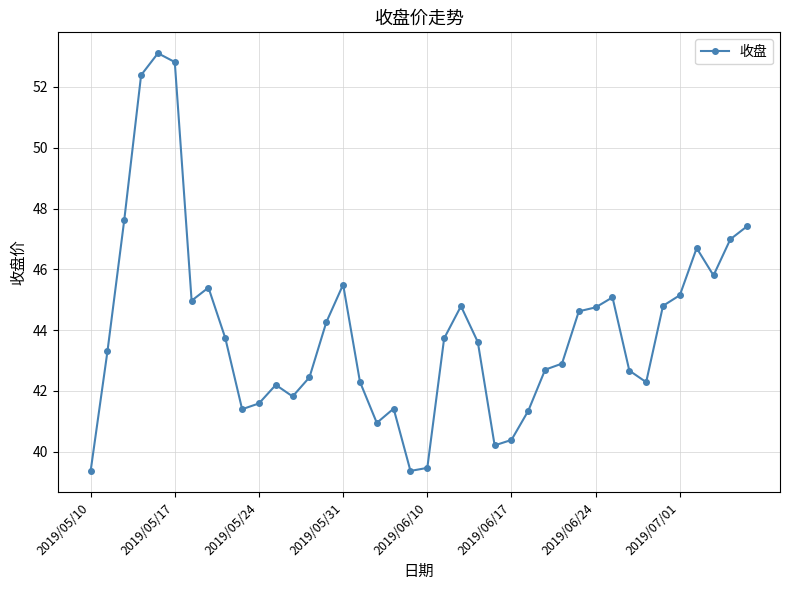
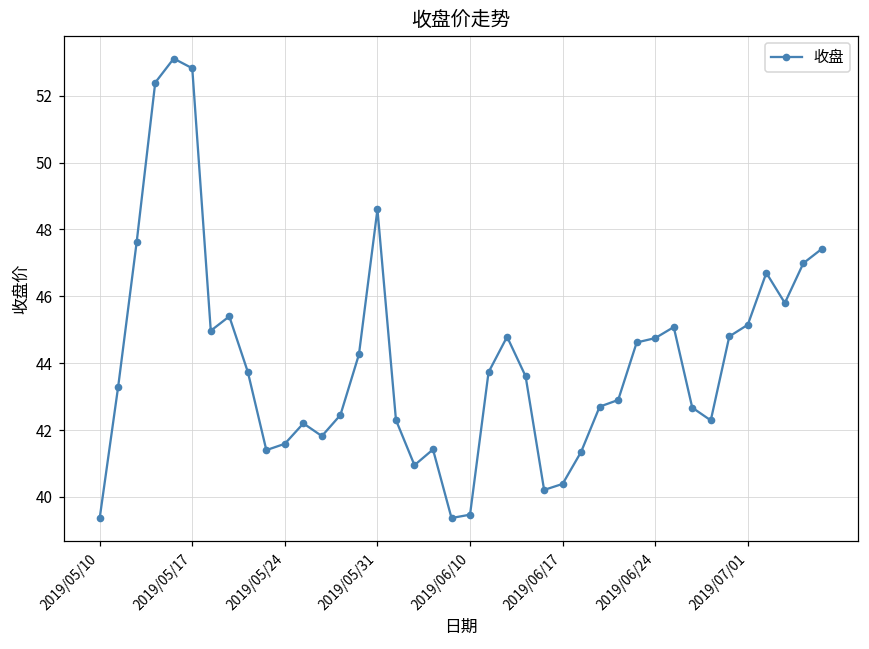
  {
    "2019/05/10": 39.4,
    "2019/05/17": 52.8,
    "2019/05/24": 41.6,
-   "2019/05/31": 45.5,
+   "2019/05/31": 48.6,
    "2019/06/10": 39.5,
    "2019/06/17": 40.4,
    "2019/06/24": 44.8,
    "2019/07/01": 45.2
  }
